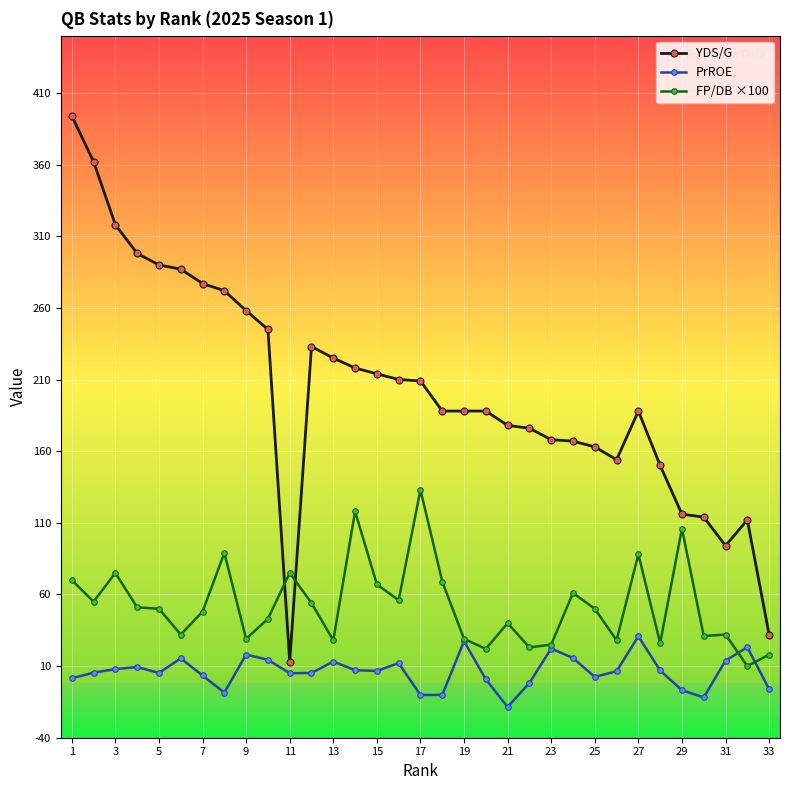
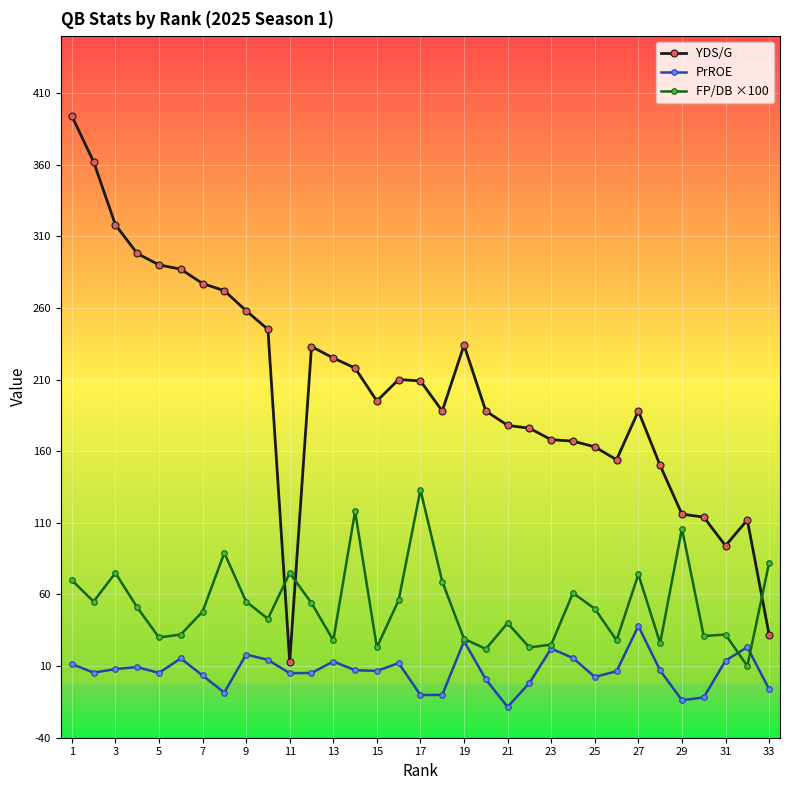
  {
    "YDS/G": {
      "1": 394,
      "3": 318,
      "5": 290,
      "7": 277,
      "9": 258,
      "11": 13,
      "13": 225,
-     "15": 214,
+     "15": 195,
      "17": 209,
-     "19": 188,
+     "19": 234,
      "21": 178,
      "23": 168,
      "25": 163,
      "27": 188,
      "29": 116,
      "31": 94,
      "33": 32
    },
    "PrROE": {
-     "1": 1,
+     "1": 11,
      "3": 8,
      "5": 5,
      "7": 3,
      "9": 18,
      "11": 5,
      "13": 13,
      "15": 7,
      "17": -10,
      "21": -19,
      "23": 22,
      "25": 2,
-     "27": 31,
-     "29": -7,
+     "27": 38,
+     "29": -14,
      "31": 14,
      "33": -6
    },
    "FP/DB ×100": {
      "1": 70,
      "3": 75,
-     "5": 50,
+     "5": 30,
      "7": 48,
-     "9": 29,
+     "9": 55,
      "11": 75,
      "13": 28,
-     "15": 67,
+     "15": 23,
      "17": 133,
      "21": 40,
      "23": 25,
      "25": 50,
-     "27": 88,
+     "27": 74,
      "29": 106,
      "31": 32,
-     "33": 18
+     "33": 82
    }
  }
